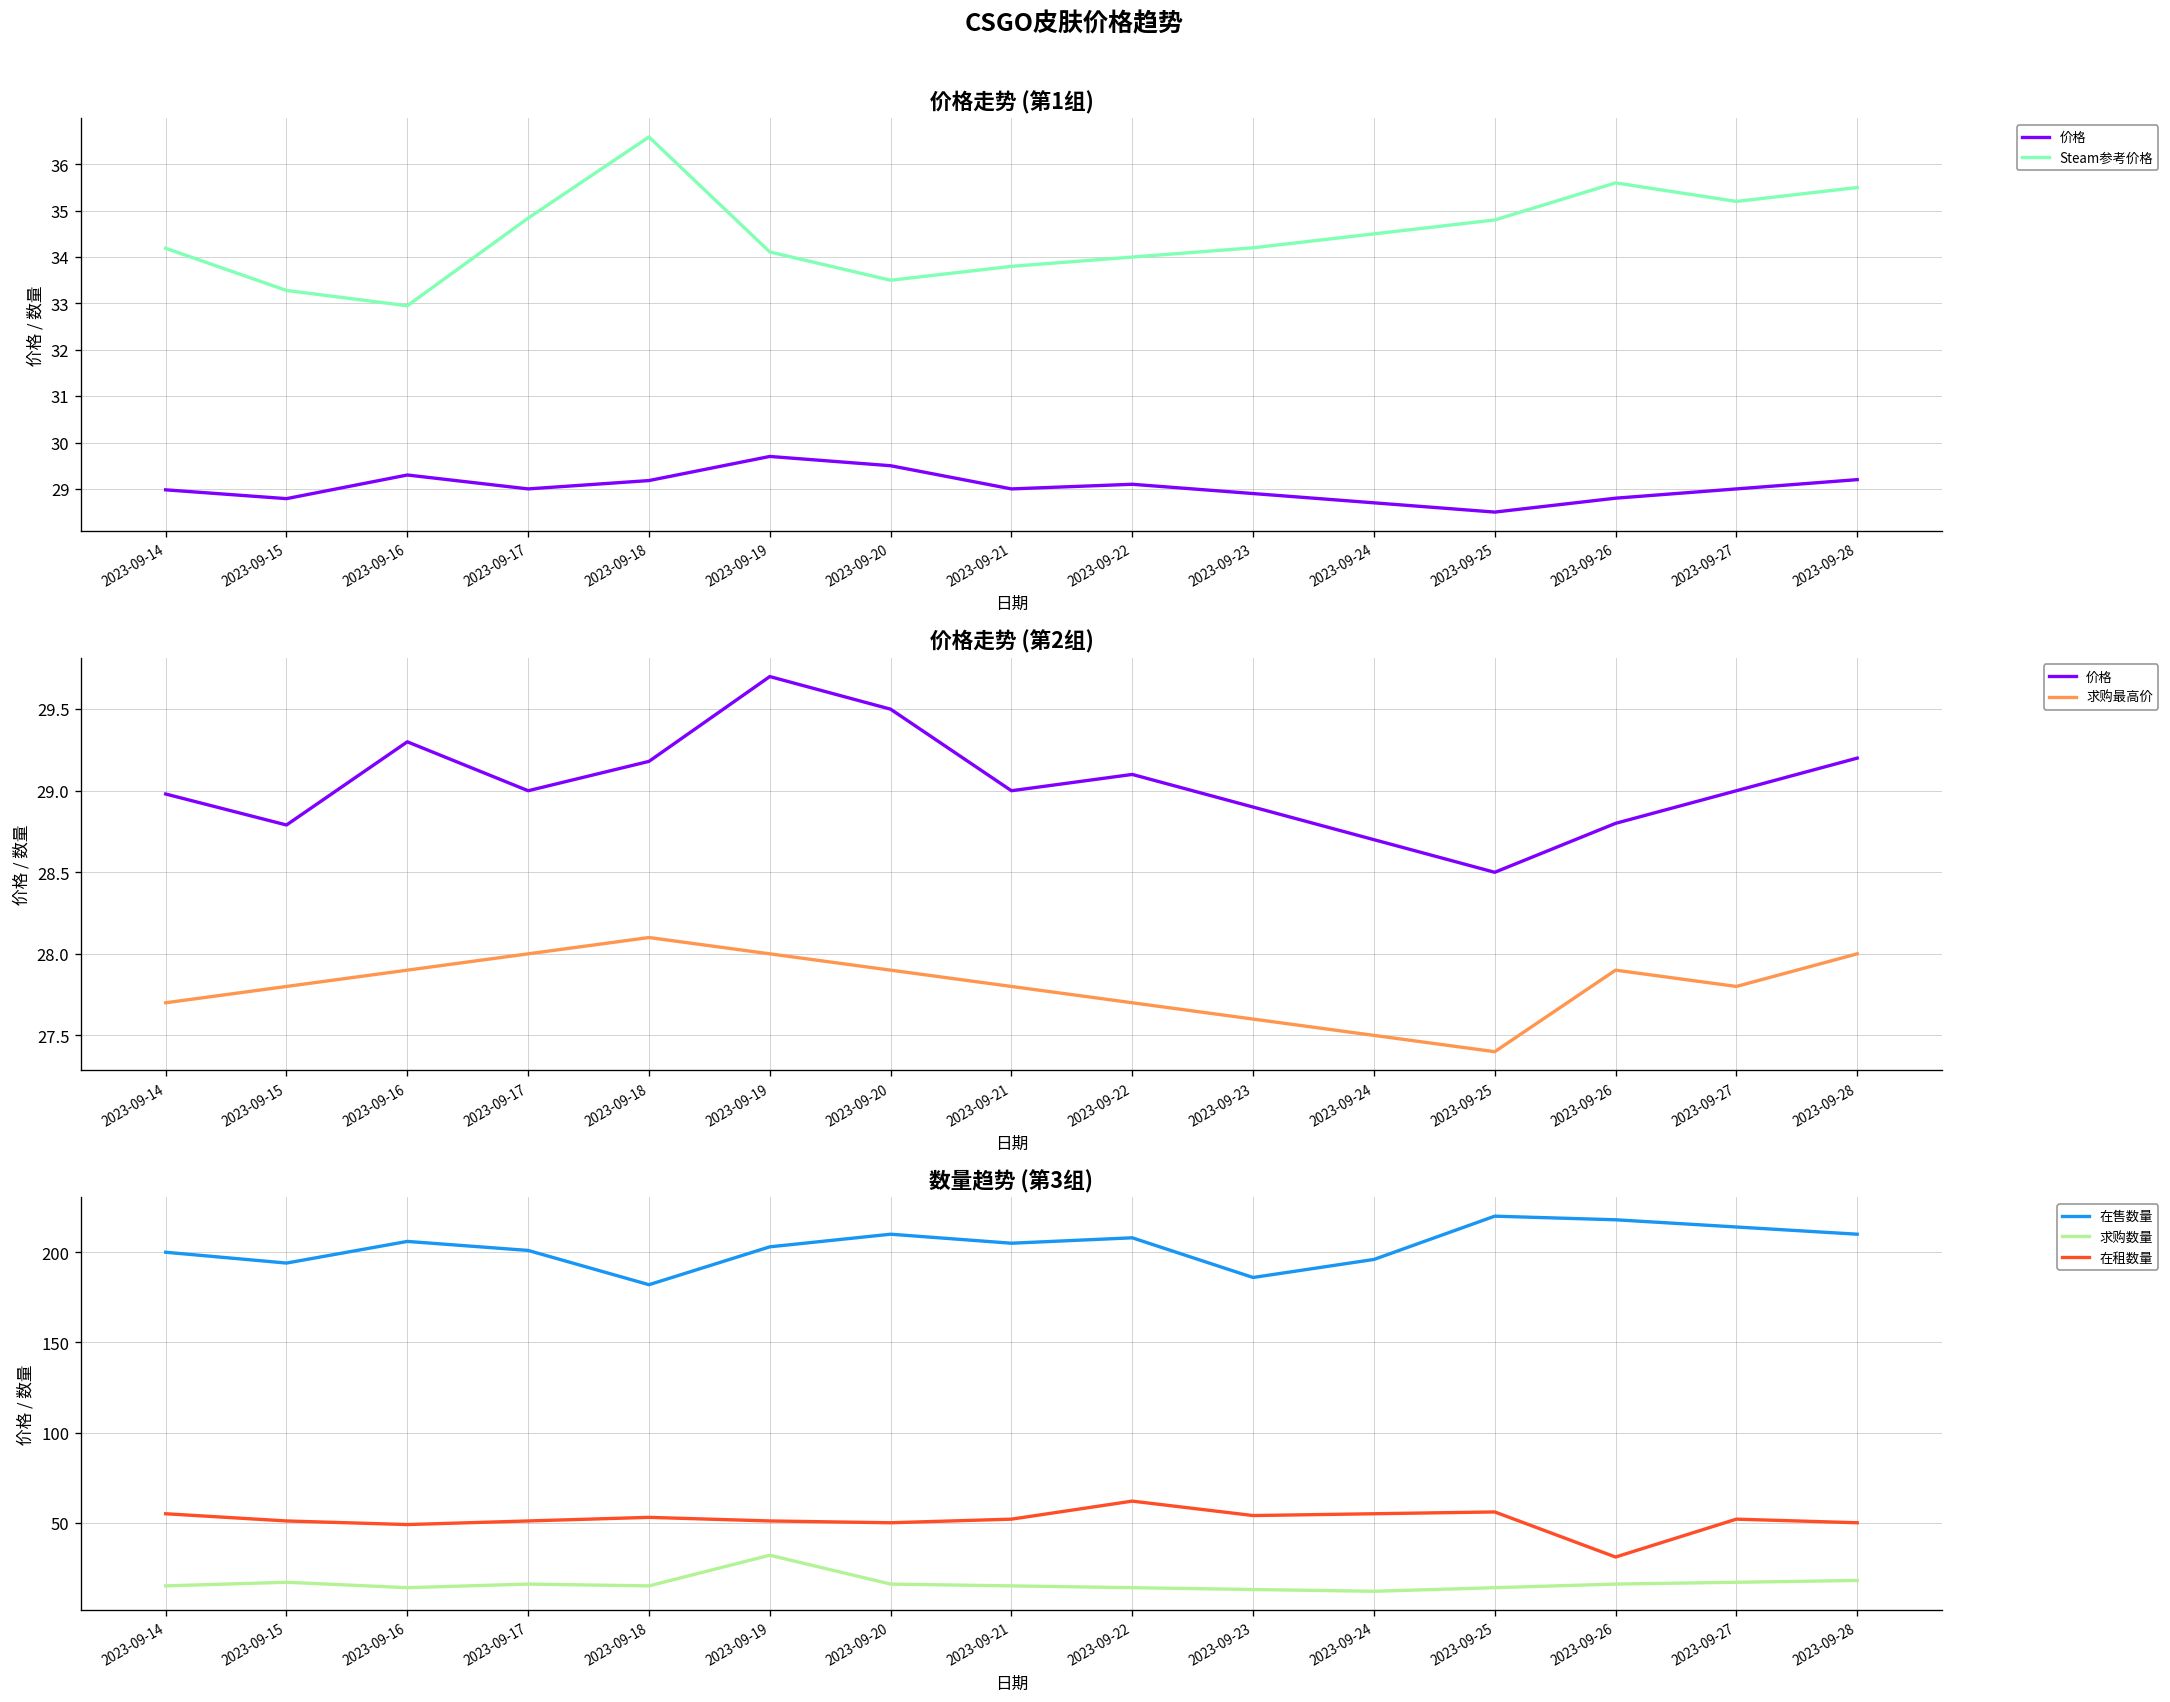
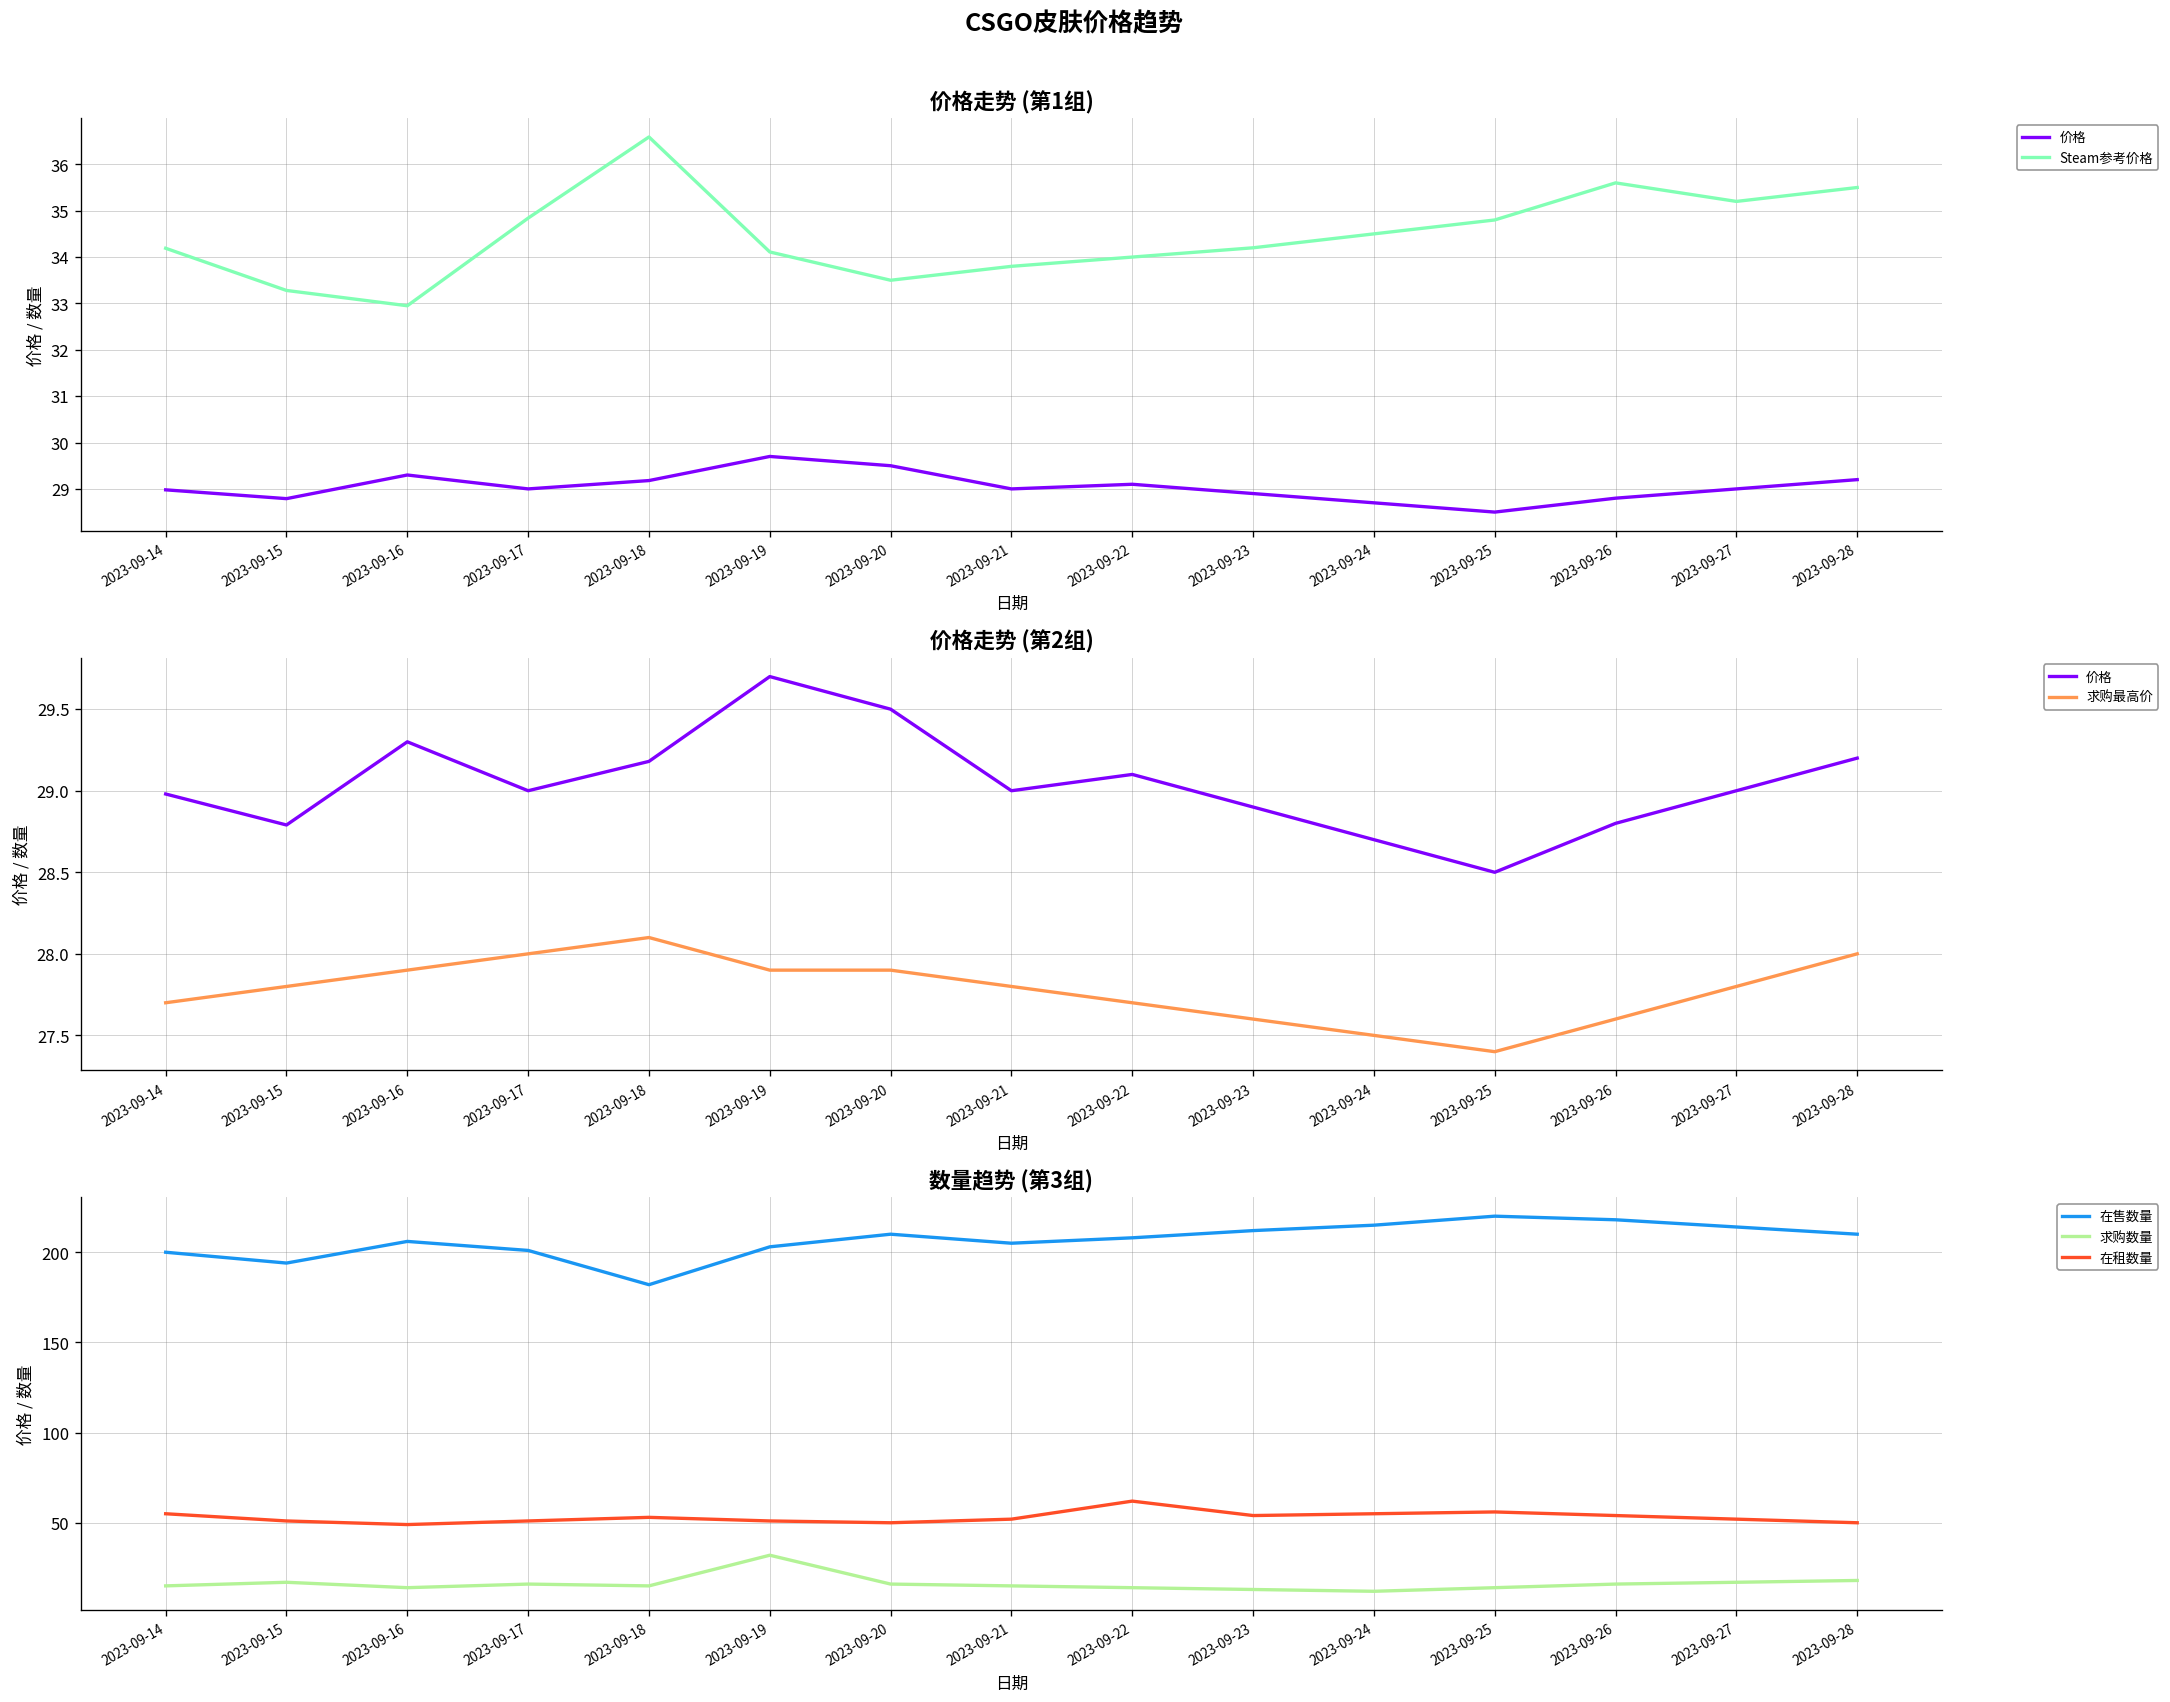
  {
    "价格走势 (第1组)": {
      "价格": {
        "2023-09-14": 29.0,
        "2023-09-15": 28.8,
        "2023-09-16": 29.3,
        "2023-09-17": 29.0,
        "2023-09-18": 29.2,
        "2023-09-19": 29.7,
        "2023-09-20": 29.5,
        "2023-09-21": 29.0,
        "2023-09-22": 29.1,
        "2023-09-23": 28.9,
        "2023-09-24": 28.7,
        "2023-09-25": 28.5,
        "2023-09-26": 28.8,
        "2023-09-27": 29.0,
        "2023-09-28": 29.2
      },
      "Steam参考价格": {
        "2023-09-14": 34.2,
        "2023-09-15": 33.3,
        "2023-09-16": 33.0,
        "2023-09-17": 34.8,
        "2023-09-18": 36.6,
        "2023-09-19": 34.1,
        "2023-09-20": 33.5,
        "2023-09-21": 33.8,
        "2023-09-22": 34.0,
        "2023-09-23": 34.2,
        "2023-09-24": 34.5,
        "2023-09-25": 34.8,
        "2023-09-26": 35.6,
        "2023-09-27": 35.2,
        "2023-09-28": 35.5
      }
    },
    "价格走势 (第2组)": {
      "价格": {
        "2023-09-14": 28.98,
        "2023-09-15": 28.8,
        "2023-09-16": 29.3,
        "2023-09-17": 29.0,
        "2023-09-18": 29.18,
        "2023-09-19": 29.7,
        "2023-09-20": 29.5,
        "2023-09-21": 29.0,
        "2023-09-22": 29.1,
        "2023-09-23": 28.9,
        "2023-09-24": 28.7,
        "2023-09-25": 28.5,
        "2023-09-26": 28.8,
        "2023-09-27": 29.0,
        "2023-09-28": 29.2
      },
      "求购最高价": {
        "2023-09-14": 27.7,
        "2023-09-15": 27.8,
        "2023-09-16": 27.9,
        "2023-09-17": 28.0,
        "2023-09-18": 28.1,
-       "2023-09-19": 28.0,
+       "2023-09-19": 27.9,
        "2023-09-20": 27.9,
        "2023-09-21": 27.8,
        "2023-09-22": 27.7,
        "2023-09-23": 27.6,
        "2023-09-24": 27.5,
        "2023-09-25": 27.4,
-       "2023-09-26": 27.9,
+       "2023-09-26": 27.6,
        "2023-09-27": 27.8,
        "2023-09-28": 28.0
      }
    },
    "数量趋势 (第3组)": {
      "在售数量": {
        "2023-09-14": 200,
        "2023-09-15": 194,
        "2023-09-16": 206,
        "2023-09-17": 201,
        "2023-09-18": 182,
        "2023-09-19": 203,
        "2023-09-20": 210,
        "2023-09-21": 205,
        "2023-09-22": 208,
-       "2023-09-23": 186,
-       "2023-09-24": 196,
+       "2023-09-23": 212,
+       "2023-09-24": 215,
        "2023-09-25": 220,
        "2023-09-26": 218,
        "2023-09-27": 214,
        "2023-09-28": 210
      },
      "求购数量": {
        "2023-09-14": 15,
        "2023-09-15": 17,
        "2023-09-16": 14,
        "2023-09-17": 16,
        "2023-09-18": 15,
        "2023-09-19": 32,
        "2023-09-20": 16,
        "2023-09-21": 15,
        "2023-09-22": 14,
        "2023-09-23": 13,
        "2023-09-24": 12,
        "2023-09-25": 14,
        "2023-09-26": 16,
        "2023-09-27": 17,
        "2023-09-28": 18
      },
      "在租数量": {
        "2023-09-14": 55,
        "2023-09-15": 51,
        "2023-09-16": 49,
        "2023-09-17": 51,
        "2023-09-18": 53,
        "2023-09-19": 51,
        "2023-09-20": 50,
        "2023-09-21": 52,
        "2023-09-22": 62,
        "2023-09-23": 54,
        "2023-09-24": 55,
        "2023-09-25": 56,
-       "2023-09-26": 31,
+       "2023-09-26": 54,
        "2023-09-27": 52,
        "2023-09-28": 50
      }
    }
  }
